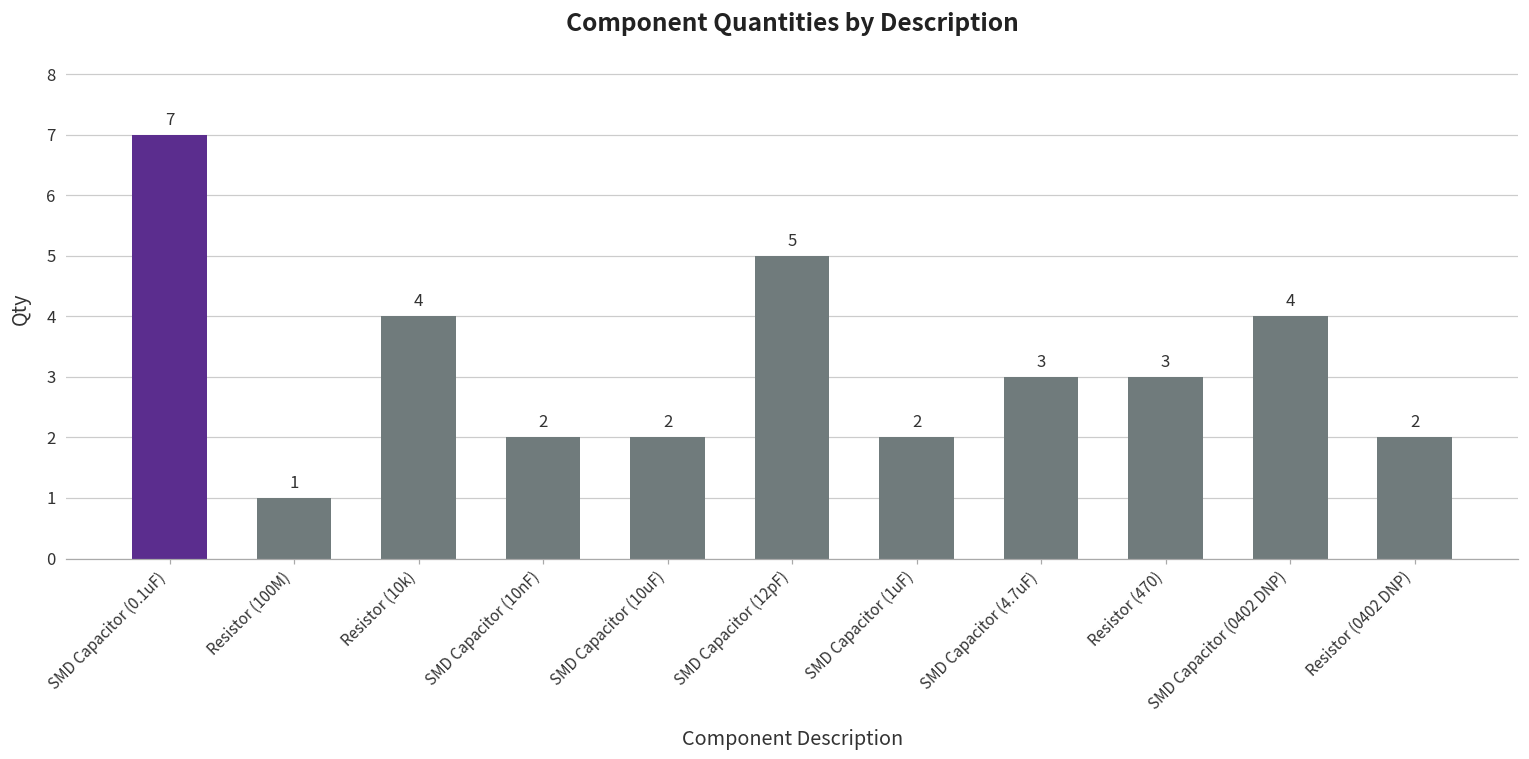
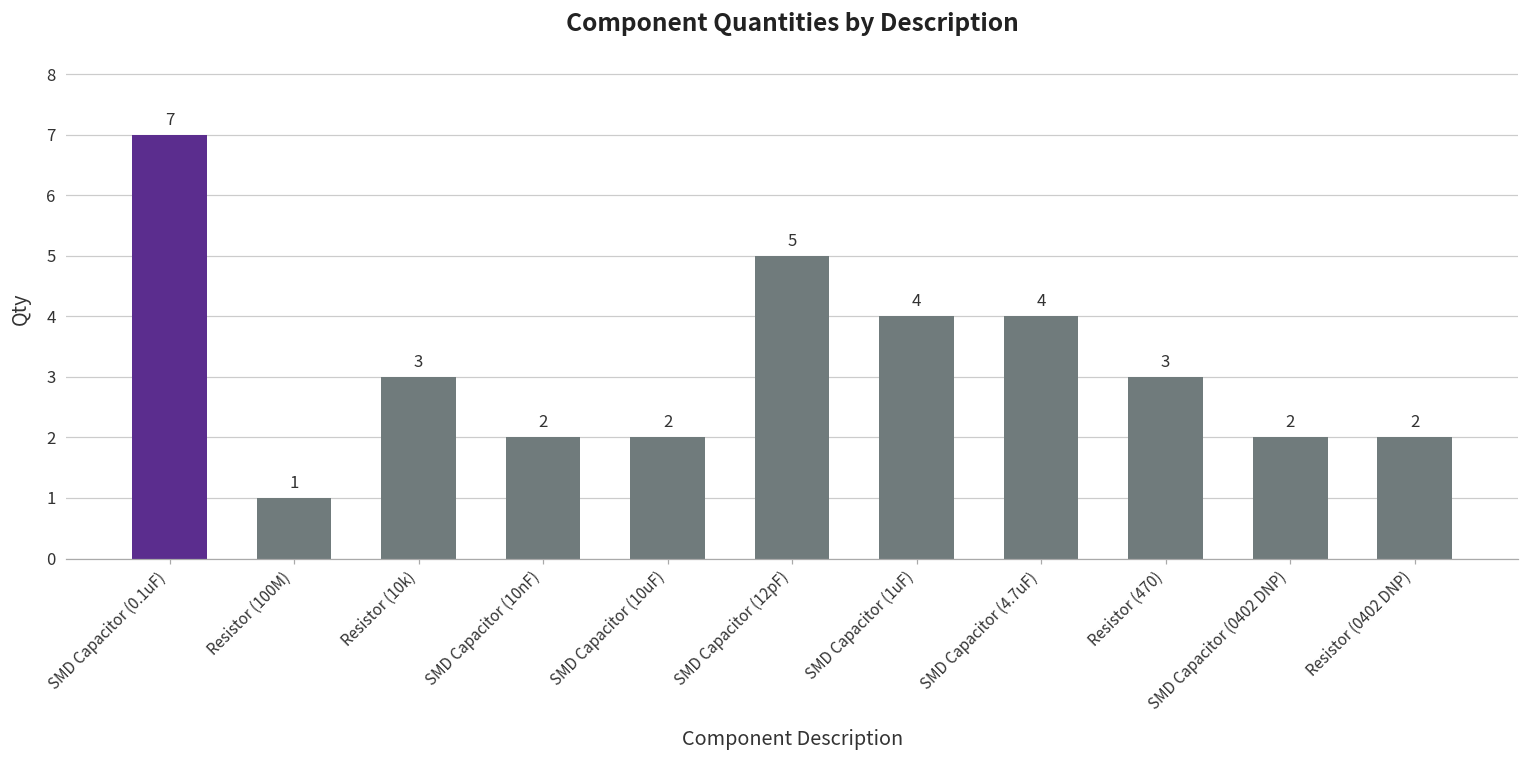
  {
    "SMD Capacitor (0.1uF)": 7,
    "Resistor (100M)": 1,
-   "Resistor (10k)": 4,
+   "Resistor (10k)": 3,
    "SMD Capacitor (10nF)": 2,
    "SMD Capacitor (10uF)": 2,
    "SMD Capacitor (12pF)": 5,
-   "SMD Capacitor (1uF)": 2,
-   "SMD Capacitor (4.7uF)": 3,
+   "SMD Capacitor (1uF)": 4,
+   "SMD Capacitor (4.7uF)": 4,
    "Resistor (470)": 3,
-   "SMD Capacitor (0402 DNP)": 4,
+   "SMD Capacitor (0402 DNP)": 2,
    "Resistor (0402 DNP)": 2
  }
